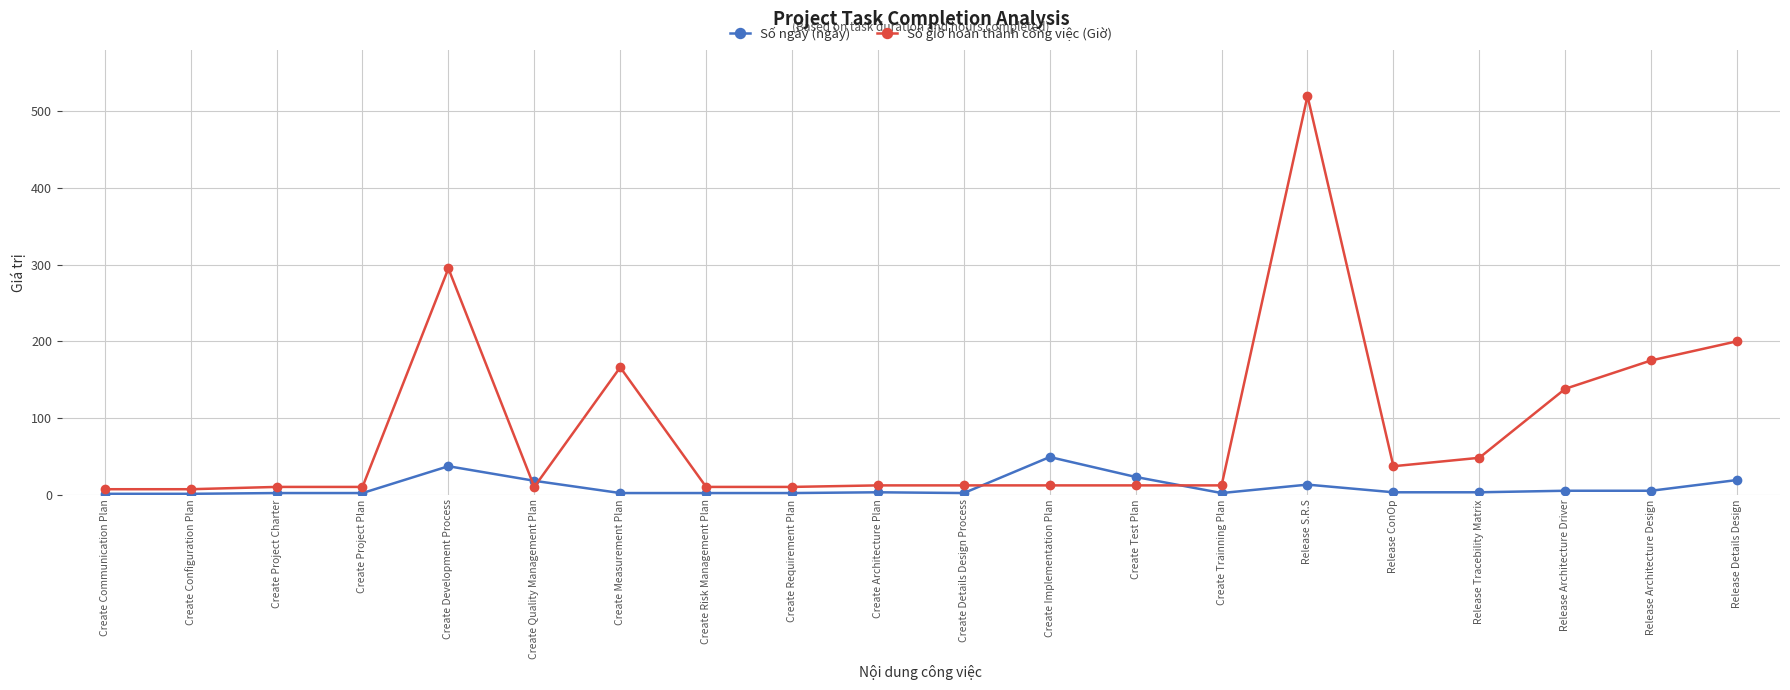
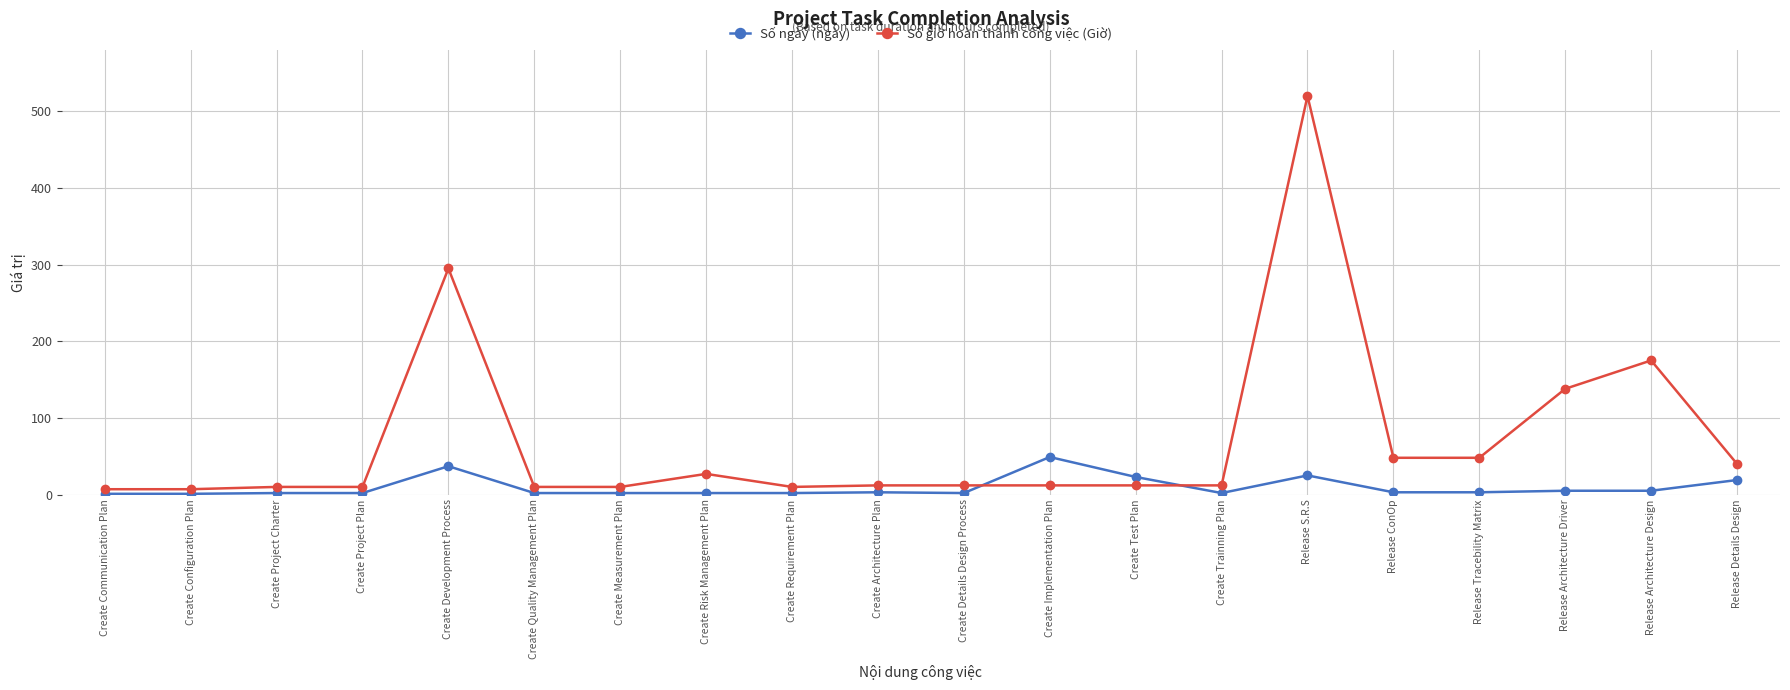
  {
    "Số ngày (ngày)": {
      "Create Communication Plan": 0,
      "Create Configuration Plan": 0,
      "Create Project Charter": 0,
      "Create Project Plan": 0,
      "Create Development Process": 40,
-     "Create Quality Management Plan": 20,
+     "Create Quality Management Plan": 0,
      "Create Measurement Plan": 0,
      "Create Risk Management Plan": 0,
      "Create Requirement Plan": 0,
      "Create Architecture Plan": 0,
      "Create Details Design Process": 0,
      "Create Implementation Plan": 50,
      "Create Test Plan": 20,
      "Create Trainning Plan": 0,
-     "Release S.R.S": 10,
+     "Release S.R.S": 30,
      "Release ConOp": 0,
      "Release Tracebility Matrix": 0,
      "Release Architecture Driver": 10,
      "Release Architecture Design": 10,
      "Release Details Design": 20
    },
    "Số giờ hoàn thành công việc (Giờ)": {
      "Create Communication Plan": 10,
      "Create Configuration Plan": 10,
      "Create Project Charter": 10,
      "Create Project Plan": 10,
      "Create Development Process": 300,
      "Create Quality Management Plan": 10,
-     "Create Measurement Plan": 170,
-     "Create Risk Management Plan": 10,
+     "Create Measurement Plan": 10,
+     "Create Risk Management Plan": 30,
      "Create Requirement Plan": 10,
      "Create Architecture Plan": 10,
      "Create Details Design Process": 10,
      "Create Implementation Plan": 10,
      "Create Test Plan": 10,
      "Create Trainning Plan": 10,
      "Release S.R.S": 520,
-     "Release ConOp": 40,
+     "Release ConOp": 50,
      "Release Tracebility Matrix": 50,
      "Release Architecture Driver": 140,
      "Release Architecture Design": 180,
-     "Release Details Design": 200
+     "Release Details Design": 40
    }
  }
